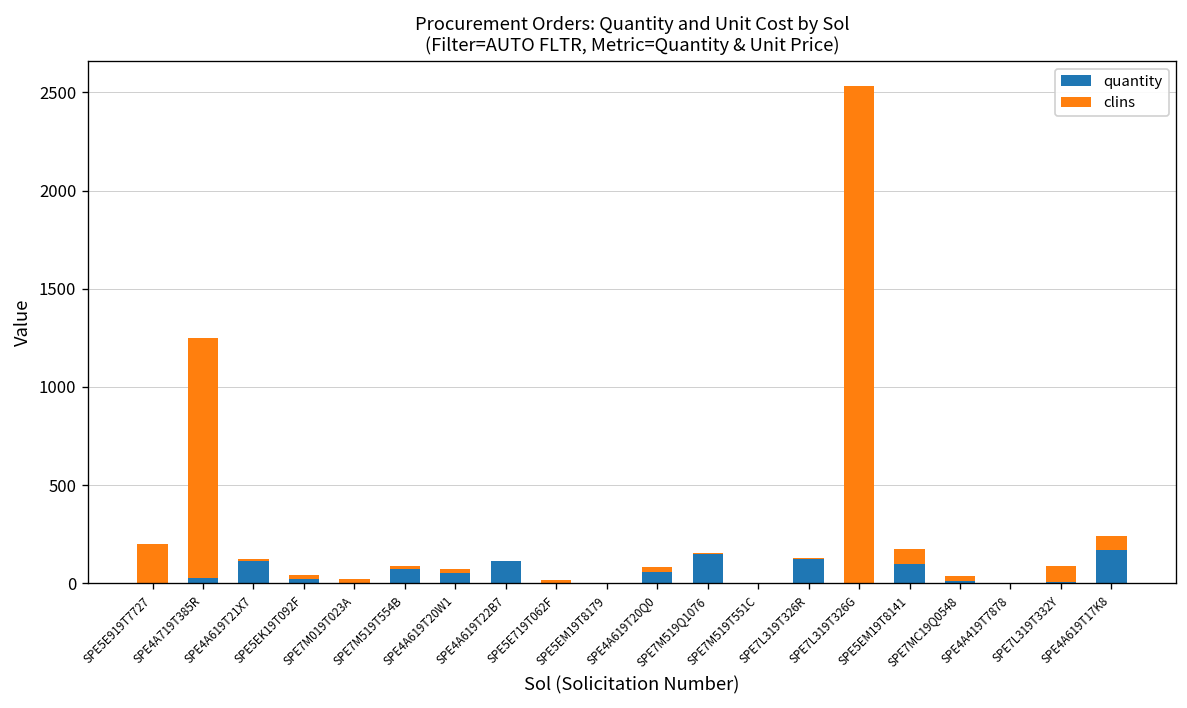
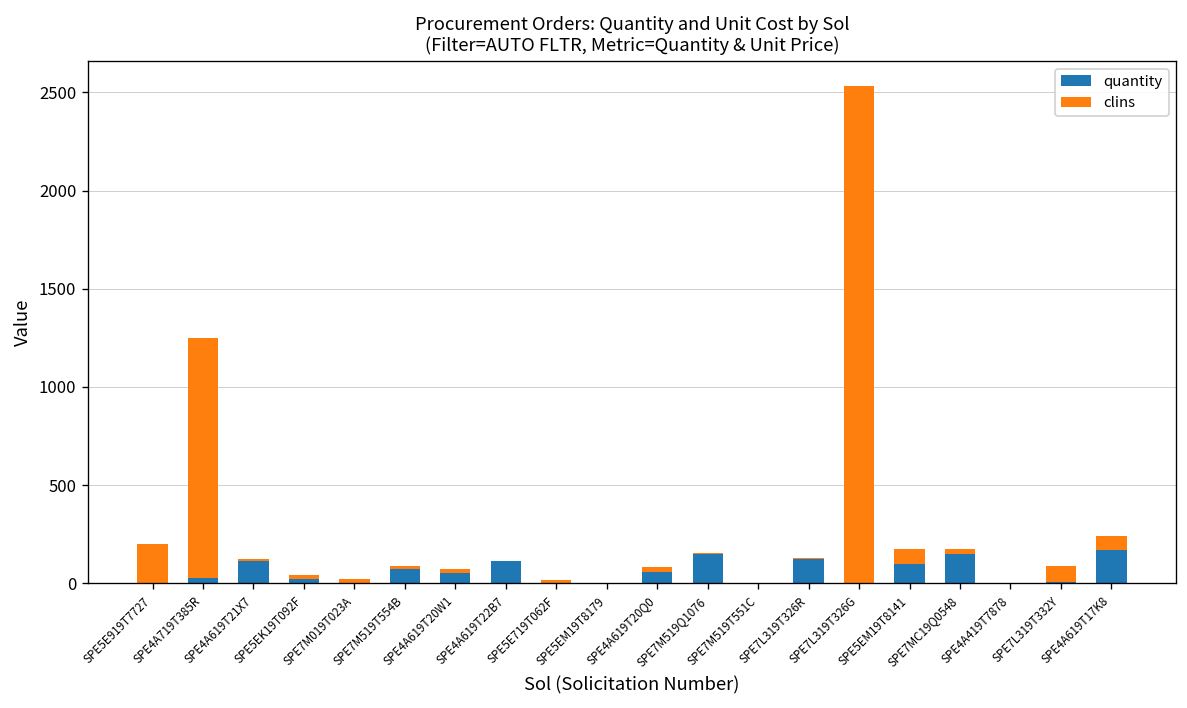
  {
    "quantity": {
      "SPE4A719T385R": 30,
      "SPE4A619T21X7": 110,
      "SPE5EK19T092F": 20,
      "SPE7M519T554B": 70,
      "SPE4A619T20W1": 50,
      "SPE4A619T22B7": 110,
      "SPE4A619T20Q0": 60,
      "SPE7M519Q1076": 150,
      "SPE7L319T326R": 120,
      "SPE5EM19T8141": 100,
-     "SPE7MC19Q0548": 10,
+     "SPE7MC19Q0548": 150,
      "SPE4A619T17K8": 170
    },
    "clins": {
      "SPE5E919T7727": 200,
      "SPE4A719T385R": 1230,
      "SPE5EK19T092F": 20,
      "SPE7M019T023A": 20,
      "SPE4A619T20W1": 20,
      "SPE5E719T062F": 20,
      "SPE4A619T20Q0": 30,
      "SPE7M519T551C": 0,
      "SPE7L319T326G": 2530,
      "SPE5EM19T8141": 80,
      "SPE7MC19Q0548": 30,
      "SPE4A419T7878": 0,
      "SPE7L319T332Y": 80,
      "SPE4A619T17K8": 70
    }
  }
